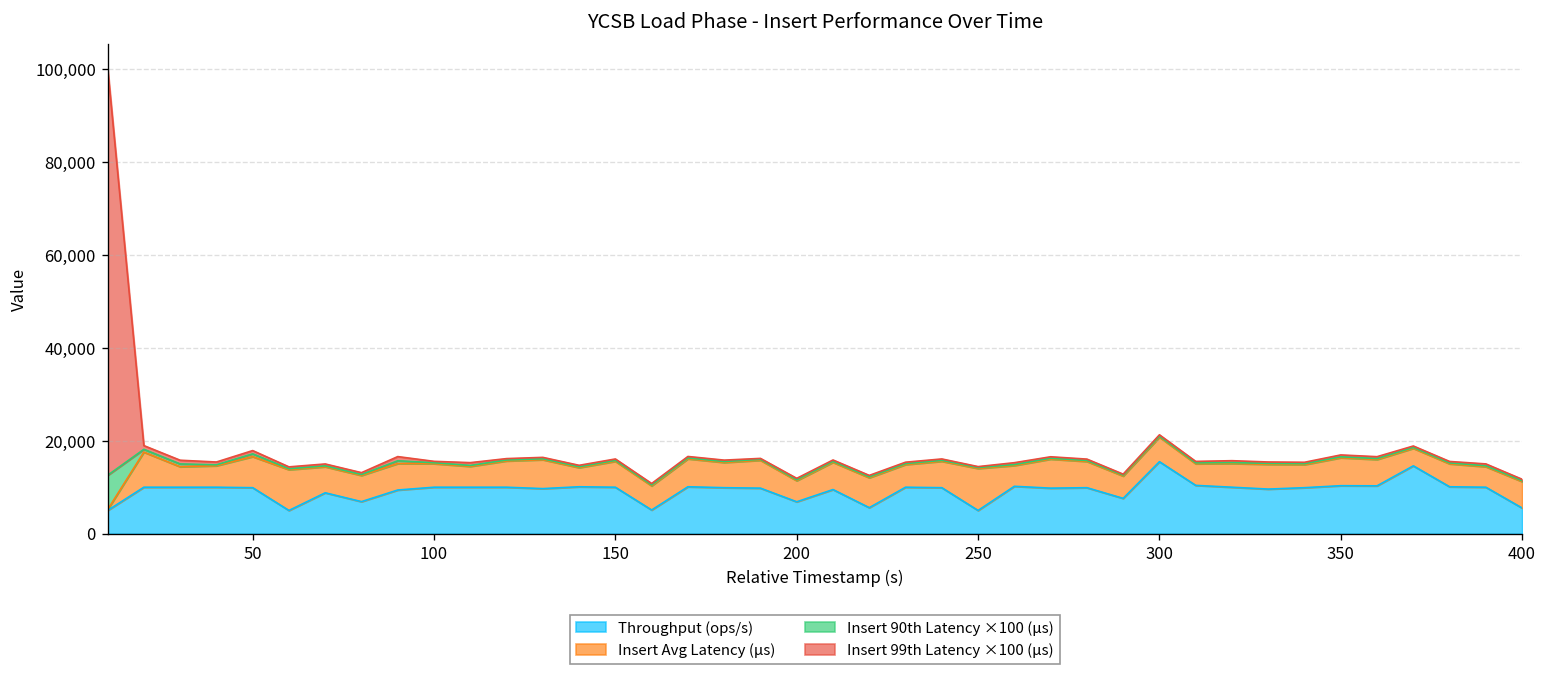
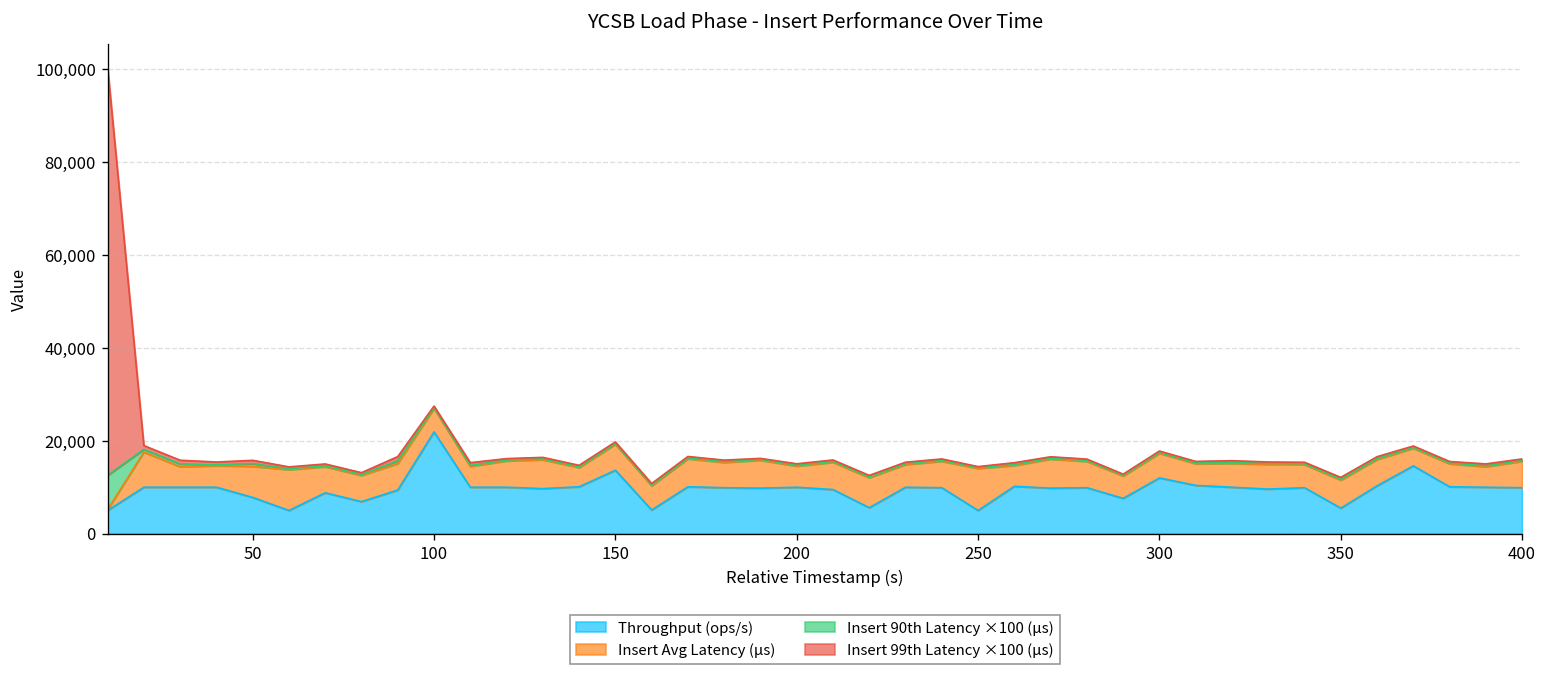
  {
    "Throughput (ops/s)": {
-     "50": "10,000",
-     "100": "10,000",
-     "150": "10,000",
-     "200": "7,000",
+     "50": "8,000",
+     "100": "22,000",
+     "150": "14,000",
+     "200": "10,000",
      "250": "5,000",
-     "300": "15,000",
-     "350": "10,000",
-     "400": "6,000"
+     "300": "12,000",
+     "350": "6,000",
+     "400": "10,000"
    },
    "Insert 99th Latency ×100 (µs)": {
      "50": "1,000"
    }
  }
